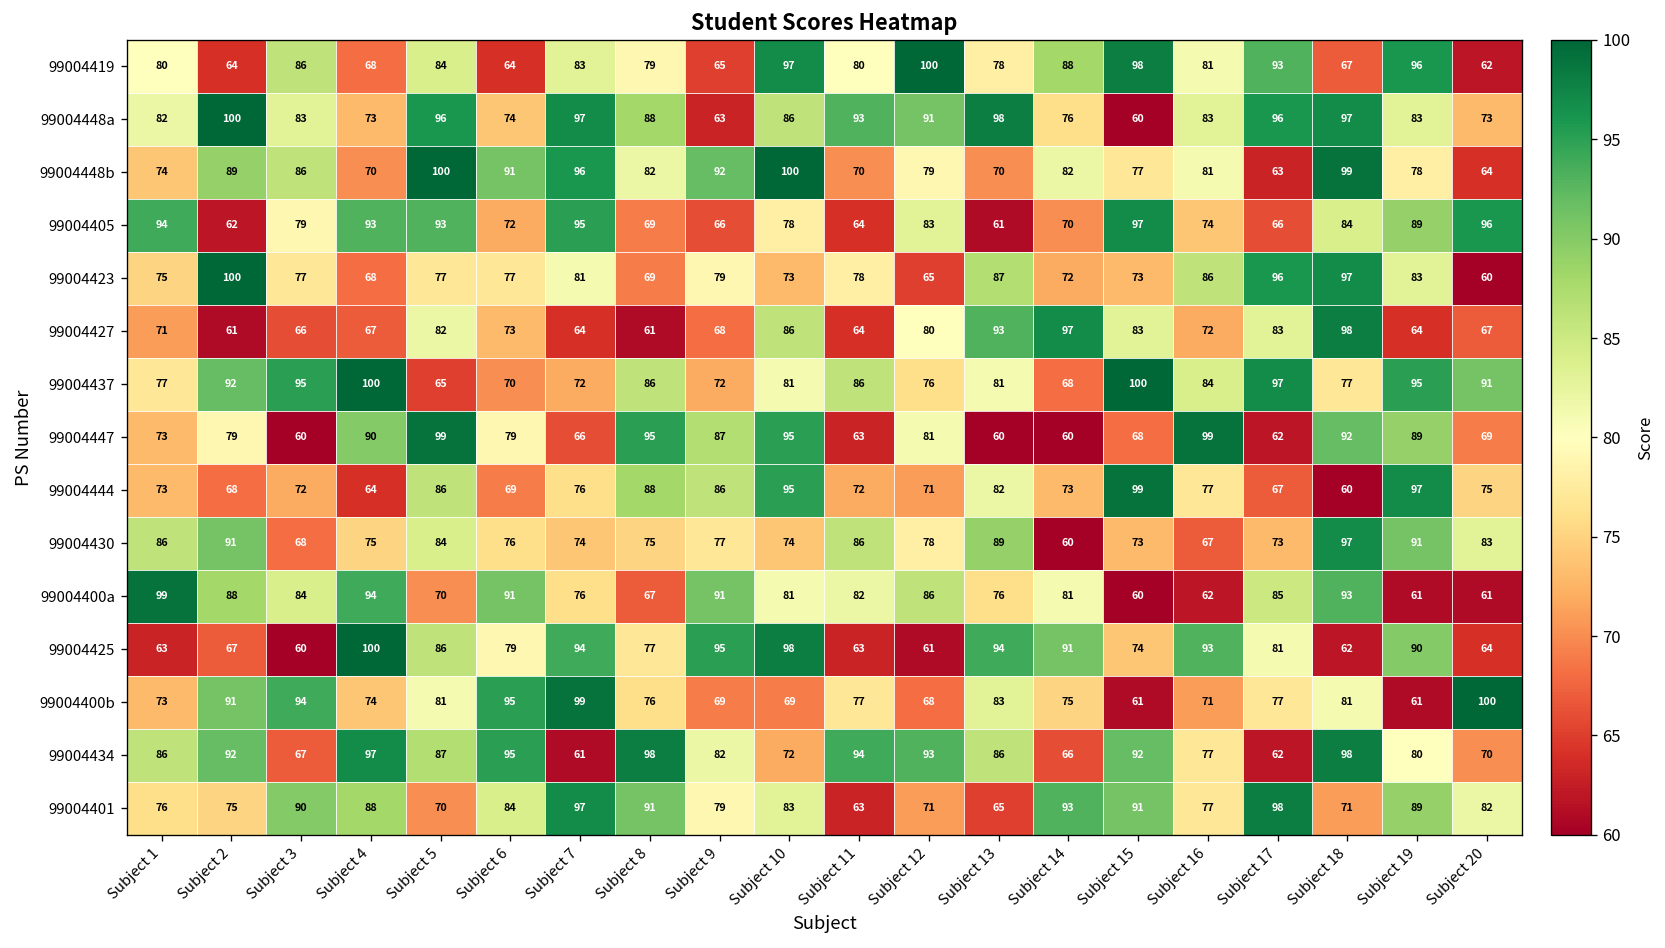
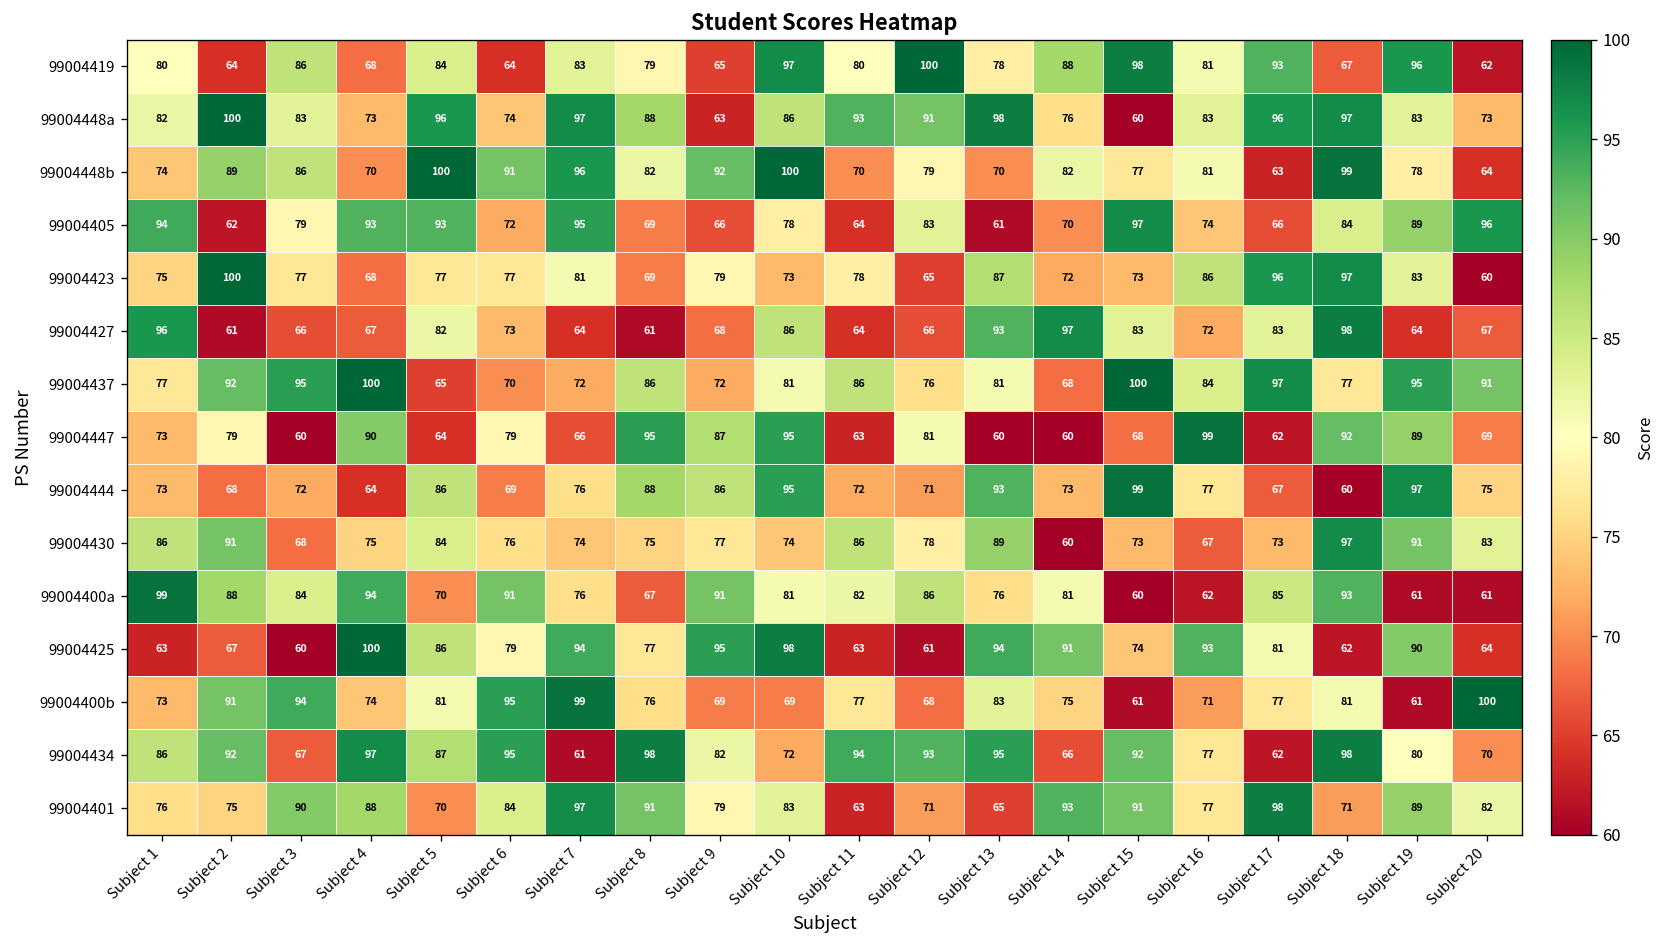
  {
    "99004427": {
-     "Subject 1": 71,
+     "Subject 1": 96,
      "Subject 2": 61,
      "Subject 3": 66,
      "Subject 4": 67,
      "Subject 5": 82,
      "Subject 6": 73,
      "Subject 7": 64,
      "Subject 8": 61,
      "Subject 9": 68,
      "Subject 10": 86,
      "Subject 11": 64,
-     "Subject 12": 80,
+     "Subject 12": 66,
      "Subject 13": 93,
      "Subject 14": 97,
      "Subject 15": 83,
      "Subject 16": 72,
      "Subject 17": 83,
      "Subject 18": 98,
      "Subject 19": 64,
      "Subject 20": 67
    },
    "99004447": {
      "Subject 1": 73,
      "Subject 2": 79,
      "Subject 3": 60,
      "Subject 4": 90,
-     "Subject 5": 99,
+     "Subject 5": 64,
      "Subject 6": 79,
      "Subject 7": 66,
      "Subject 8": 95,
      "Subject 9": 87,
      "Subject 10": 95,
      "Subject 11": 63,
      "Subject 12": 81,
      "Subject 13": 60,
      "Subject 14": 60,
      "Subject 15": 68,
      "Subject 16": 99,
      "Subject 17": 62,
      "Subject 18": 92,
      "Subject 19": 89,
      "Subject 20": 69
    },
    "99004444": {
      "Subject 1": 73,
      "Subject 2": 68,
      "Subject 3": 72,
      "Subject 4": 64,
      "Subject 5": 86,
      "Subject 6": 69,
      "Subject 7": 76,
      "Subject 8": 88,
      "Subject 9": 86,
      "Subject 10": 95,
      "Subject 11": 72,
      "Subject 12": 71,
-     "Subject 13": 82,
+     "Subject 13": 93,
      "Subject 14": 73,
      "Subject 15": 99,
      "Subject 16": 77,
      "Subject 17": 67,
      "Subject 18": 60,
      "Subject 19": 97,
      "Subject 20": 75
    },
    "99004434": {
      "Subject 1": 86,
      "Subject 2": 92,
      "Subject 3": 67,
      "Subject 4": 97,
      "Subject 5": 87,
      "Subject 6": 95,
      "Subject 7": 61,
      "Subject 8": 98,
      "Subject 9": 82,
      "Subject 10": 72,
      "Subject 11": 94,
      "Subject 12": 93,
-     "Subject 13": 86,
+     "Subject 13": 95,
      "Subject 14": 66,
      "Subject 15": 92,
      "Subject 16": 77,
      "Subject 17": 62,
      "Subject 18": 98,
      "Subject 19": 80,
      "Subject 20": 70
    }
  }
